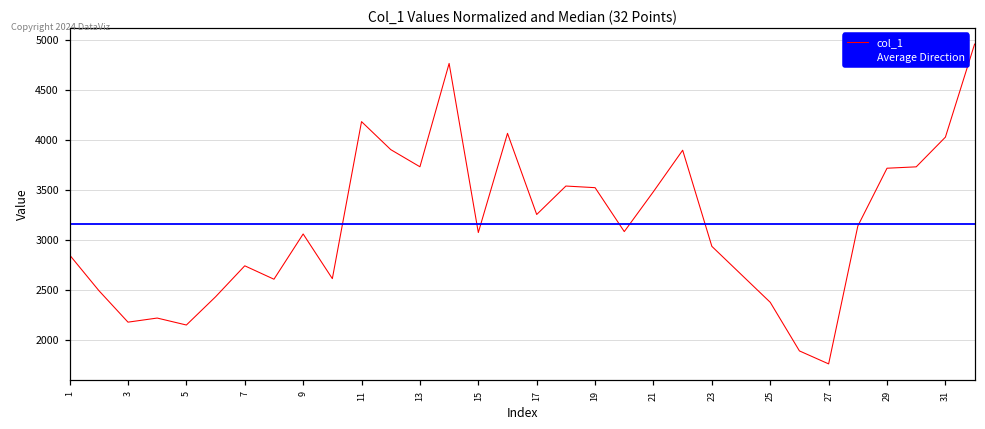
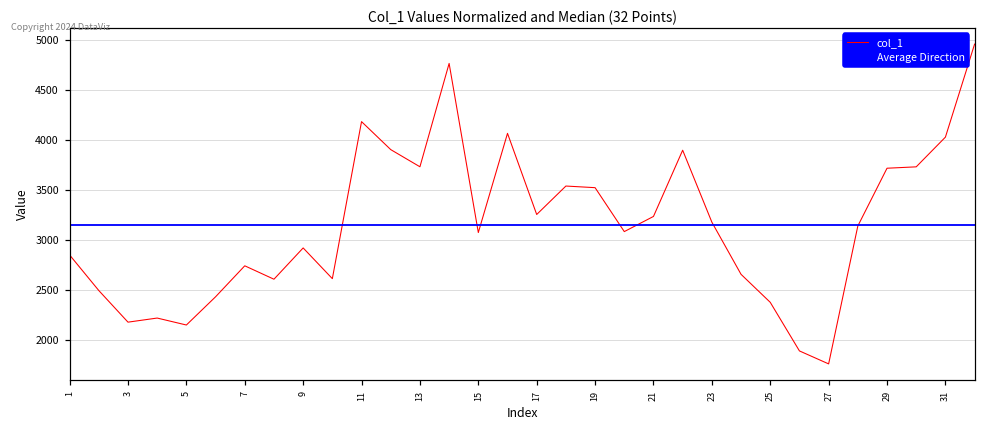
  {
    "1": 2900,
    "3": 2200,
    "5": 2200,
    "7": 2700,
-   "9": 3100,
+   "9": 2900,
    "11": 4200,
    "13": 3700,
    "15": 3100,
    "17": 3300,
    "19": 3500,
-   "21": 3500,
-   "23": 2900,
+   "21": 3200,
+   "23": 3200,
    "25": 2400,
    "27": 1800,
    "29": 3700,
    "31": 4000
  }
